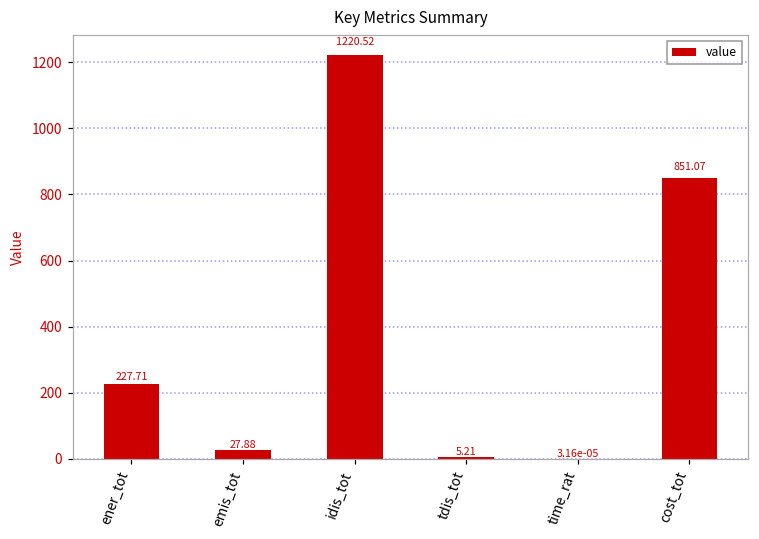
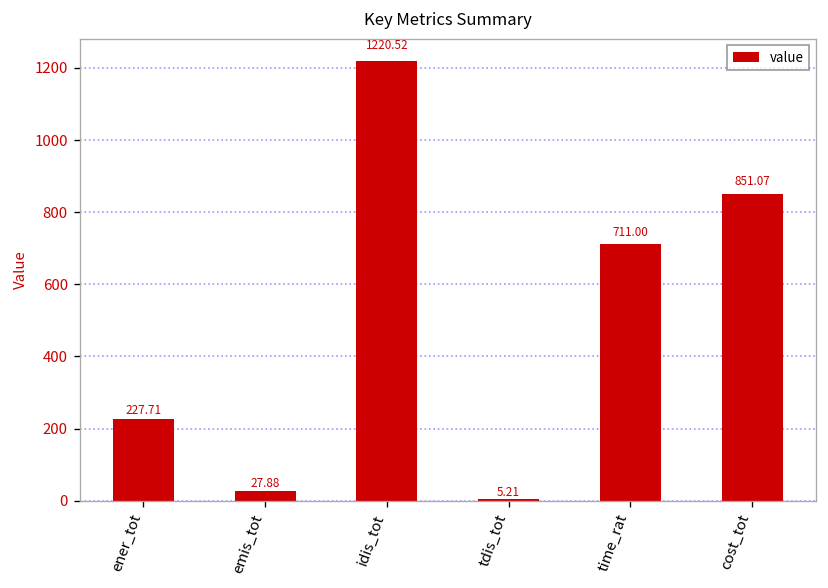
  {
    "ener_tot": "227.71",
    "emis_tot": "27.88",
    "idis_tot": "1220.52",
    "tdis_tot": "5.21",
-   "time_rat": "3.16e-05",
+   "time_rat": "711.00",
    "cost_tot": "851.07"
  }
